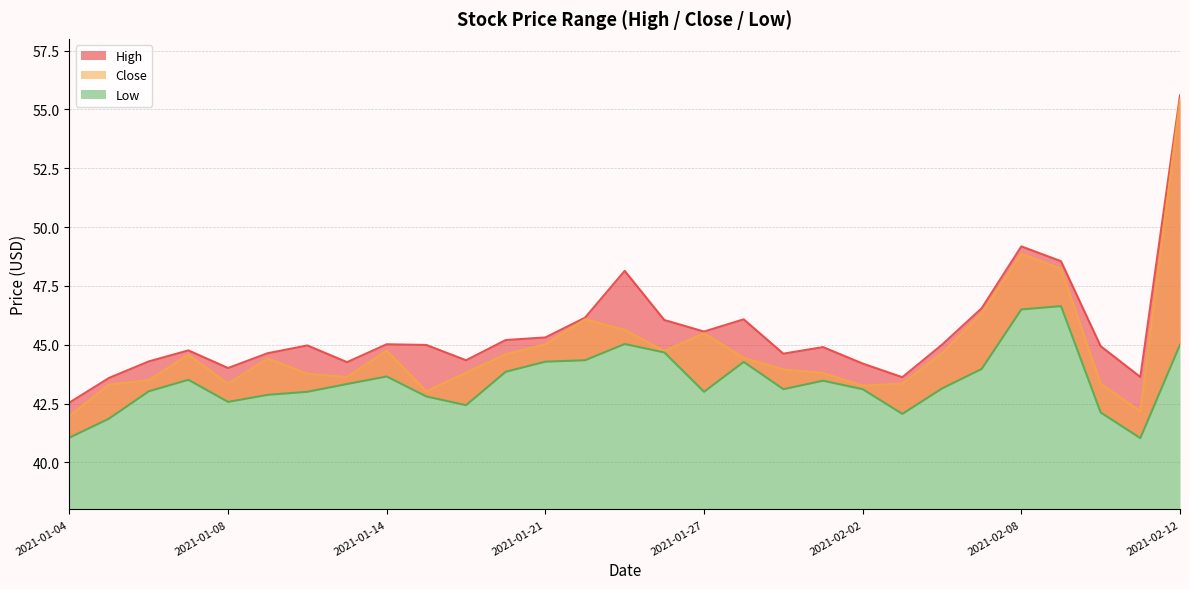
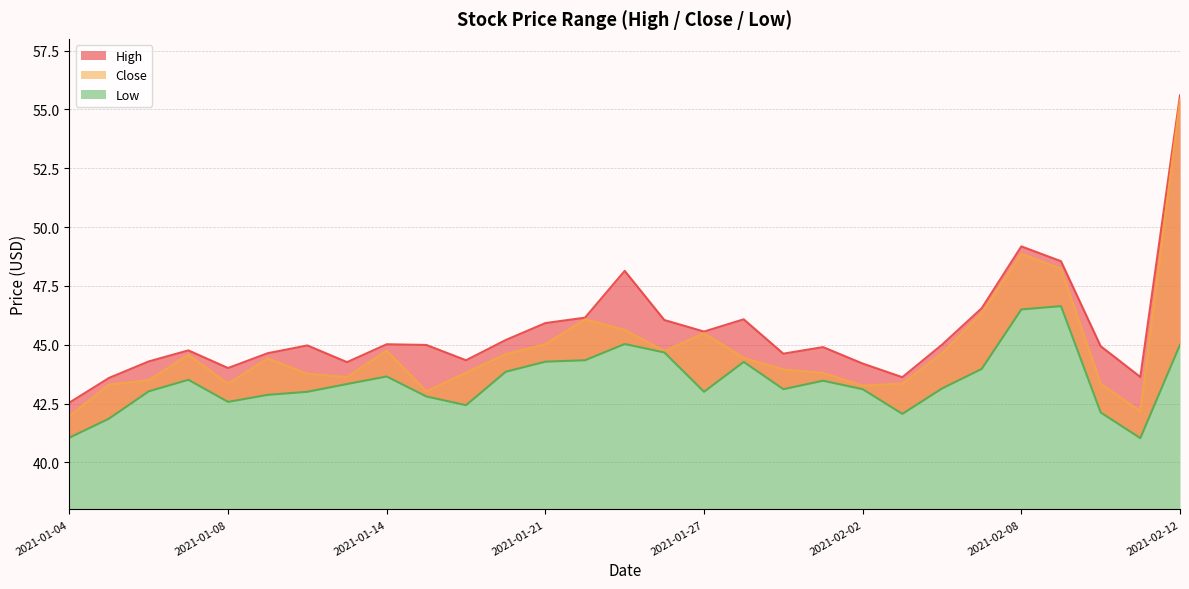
  {
    "High": {
      "2021-01-04": 42.5,
      "2021-01-08": 44.0,
      "2021-01-14": 45.0,
-     "2021-01-21": 45.3,
+     "2021-01-21": 45.9,
      "2021-02-02": 44.2,
      "2021-02-08": 49.2,
      "2021-02-12": 55.6
    },
    "Close": {
      "2021-01-04": 42.0,
      "2021-01-08": 43.3,
      "2021-01-14": 44.8,
      "2021-01-21": 45.0,
      "2021-02-02": 43.3,
      "2021-02-08": 48.9,
      "2021-02-12": 55.4
    },
    "Low": {
      "2021-01-04": 41.1,
      "2021-01-08": 42.6,
      "2021-01-14": 43.7,
      "2021-01-21": 44.3,
      "2021-01-27": 43.0,
      "2021-02-02": 43.1,
      "2021-02-08": 46.5,
      "2021-02-12": 45.0
    }
  }
